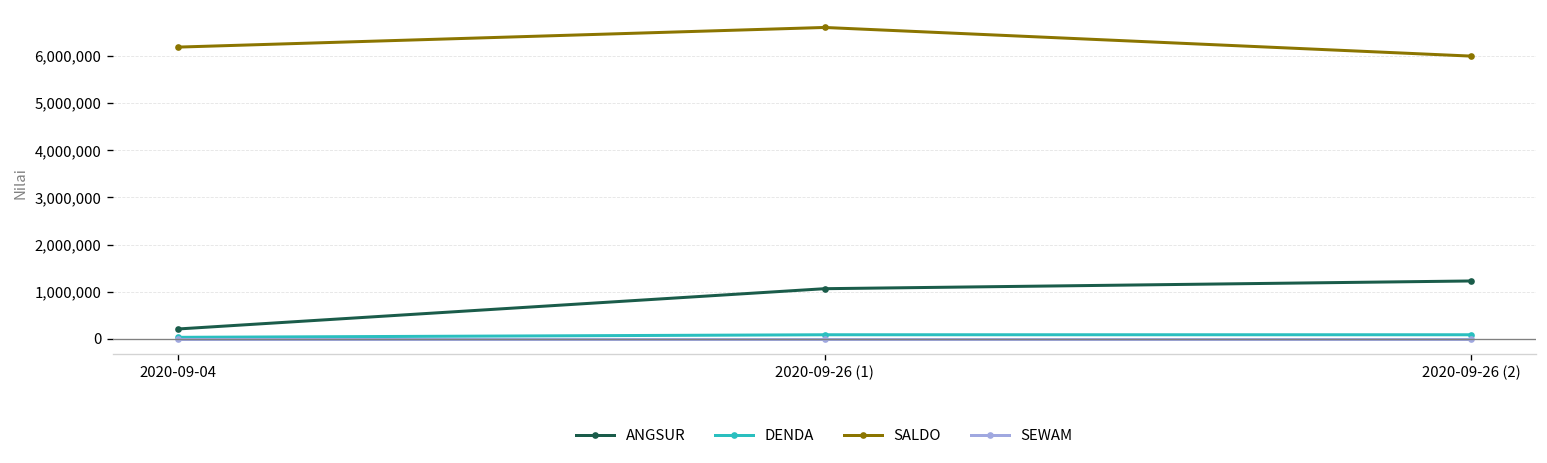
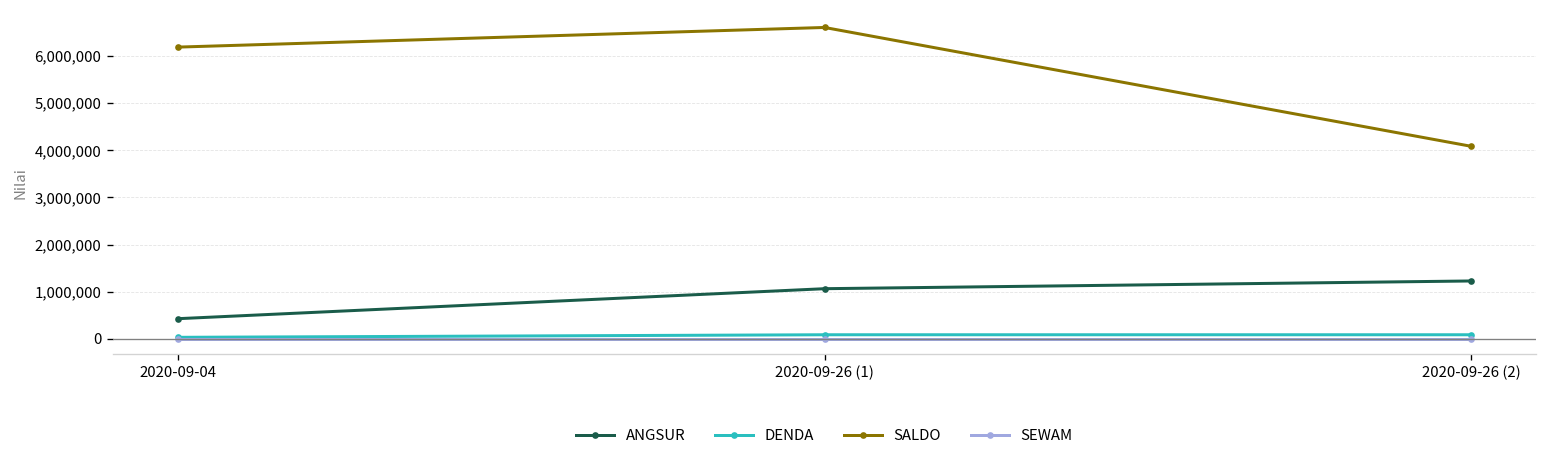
  {
    "ANGSUR": {
-     "2020-09-04": "200,000",
+     "2020-09-04": "400,000",
      "2020-09-26 (1)": "1,100,000",
      "2020-09-26 (2)": "1,200,000"
    },
    "DENDA": {
      "2020-09-26 (1)": "100,000",
      "2020-09-26 (2)": "100,000"
    },
    "SALDO": {
      "2020-09-04": "6,200,000",
      "2020-09-26 (1)": "6,600,000",
-     "2020-09-26 (2)": "6,000,000"
+     "2020-09-26 (2)": "4,100,000"
    },
    "SEWAM": {
      "2020-09-26 (1)": "0",
      "2020-09-26 (2)": "0"
    }
  }
